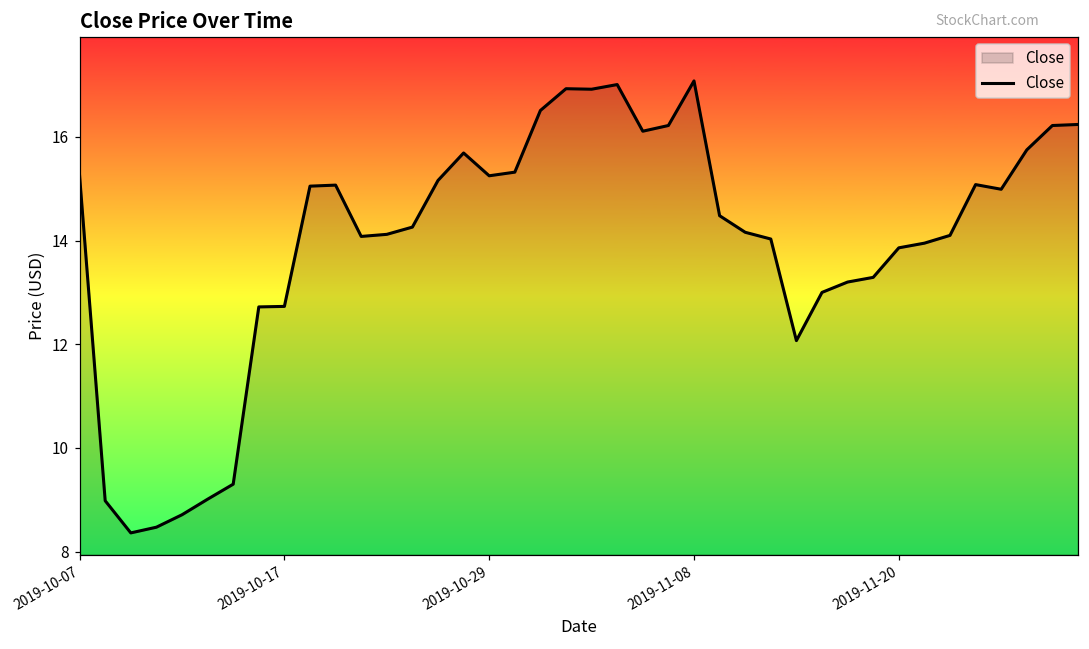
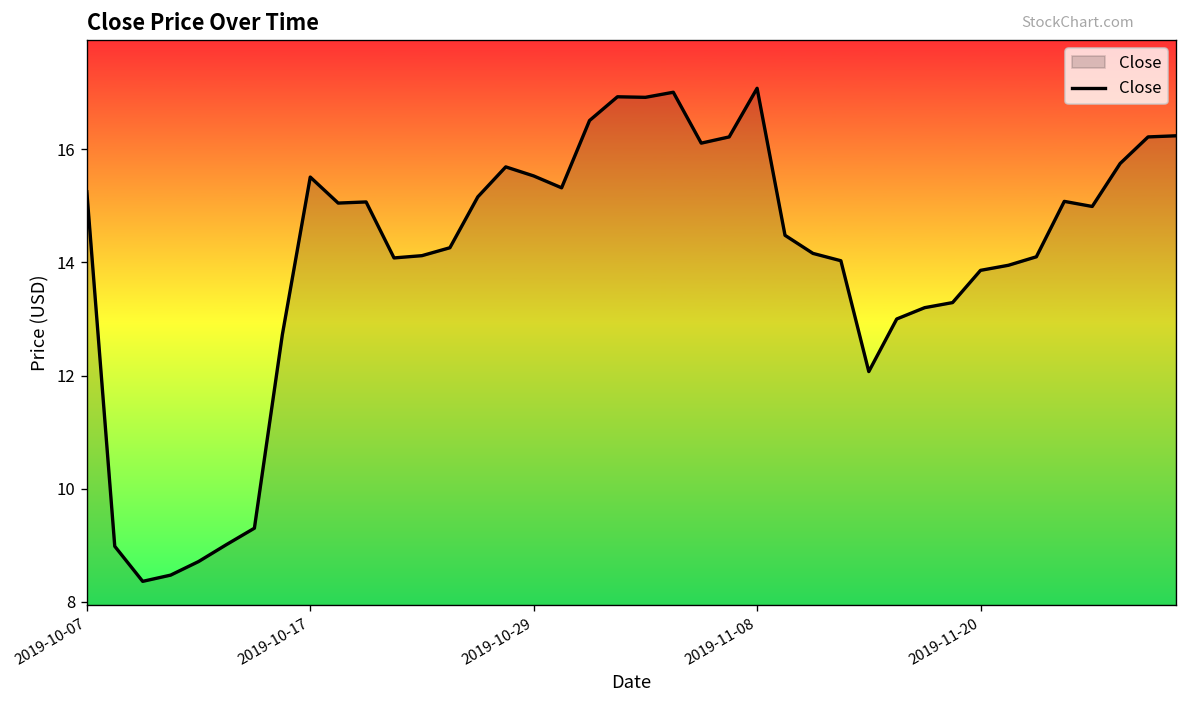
  {
    "2019-10-07": 15.3,
-   "2019-10-17": 12.7,
-   "2019-10-29": 15.3,
+   "2019-10-17": 15.5,
+   "2019-10-29": 15.5,
    "2019-11-08": 17.1,
    "2019-11-20": 13.9
  }
